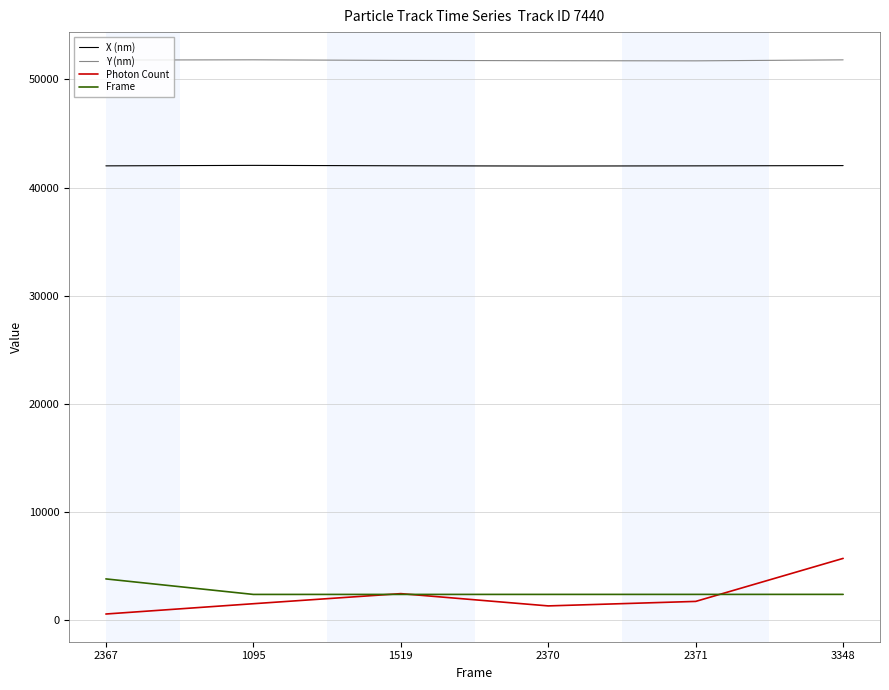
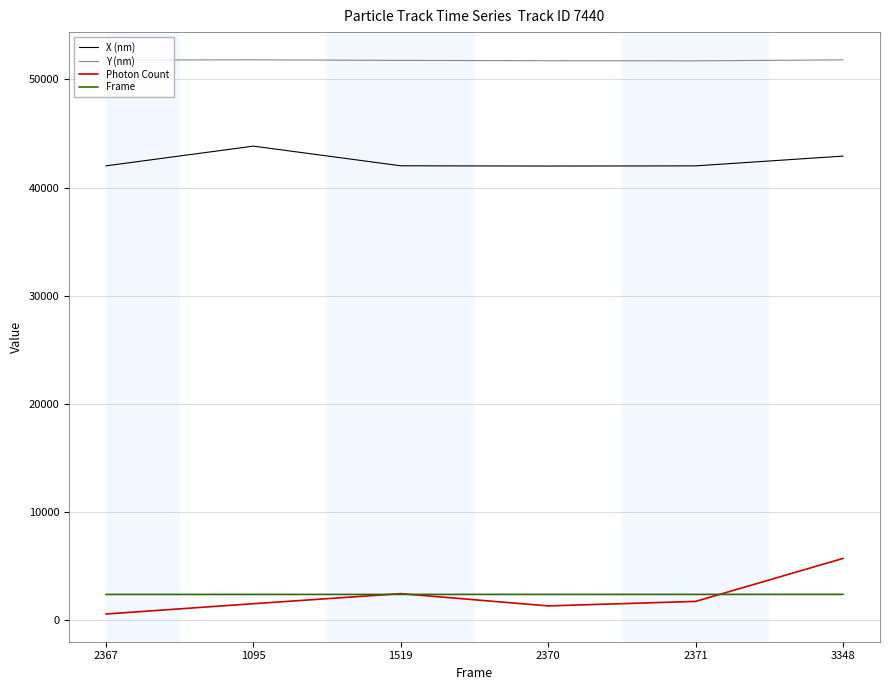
  {
    "X (nm)": {
      "2367": 42000,
-     "1095": 42100,
+     "1095": 43800,
      "1519": 42000,
      "2370": 42000,
      "2371": 42000,
-     "3348": 42000
+     "3348": 42900
    },
    "Y (nm)": {
      "1095": 51800,
      "1519": 51800,
      "2370": 51700,
      "2371": 51700,
      "3348": 51800
    },
    "Photon Count": {
      "2367": 600,
      "1095": 1500,
      "2370": 1300,
      "2371": 1700,
      "3348": 5700
    },
    "Frame": {
-     "2367": 3800,
+     "2367": 2400,
      "1095": 2400,
      "2370": 2400,
      "2371": 2400,
      "3348": 2400
    }
  }
